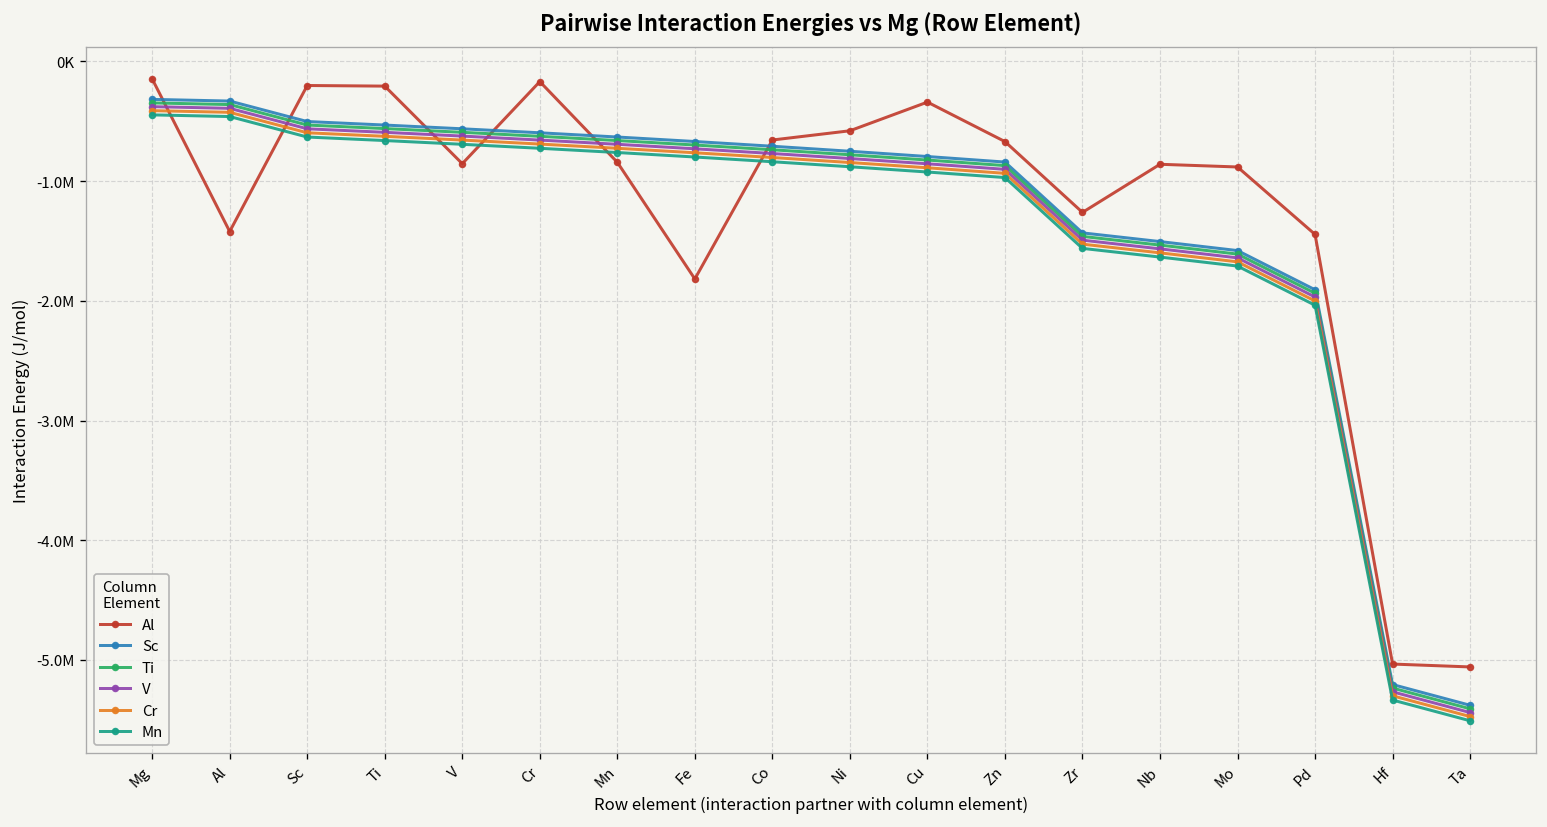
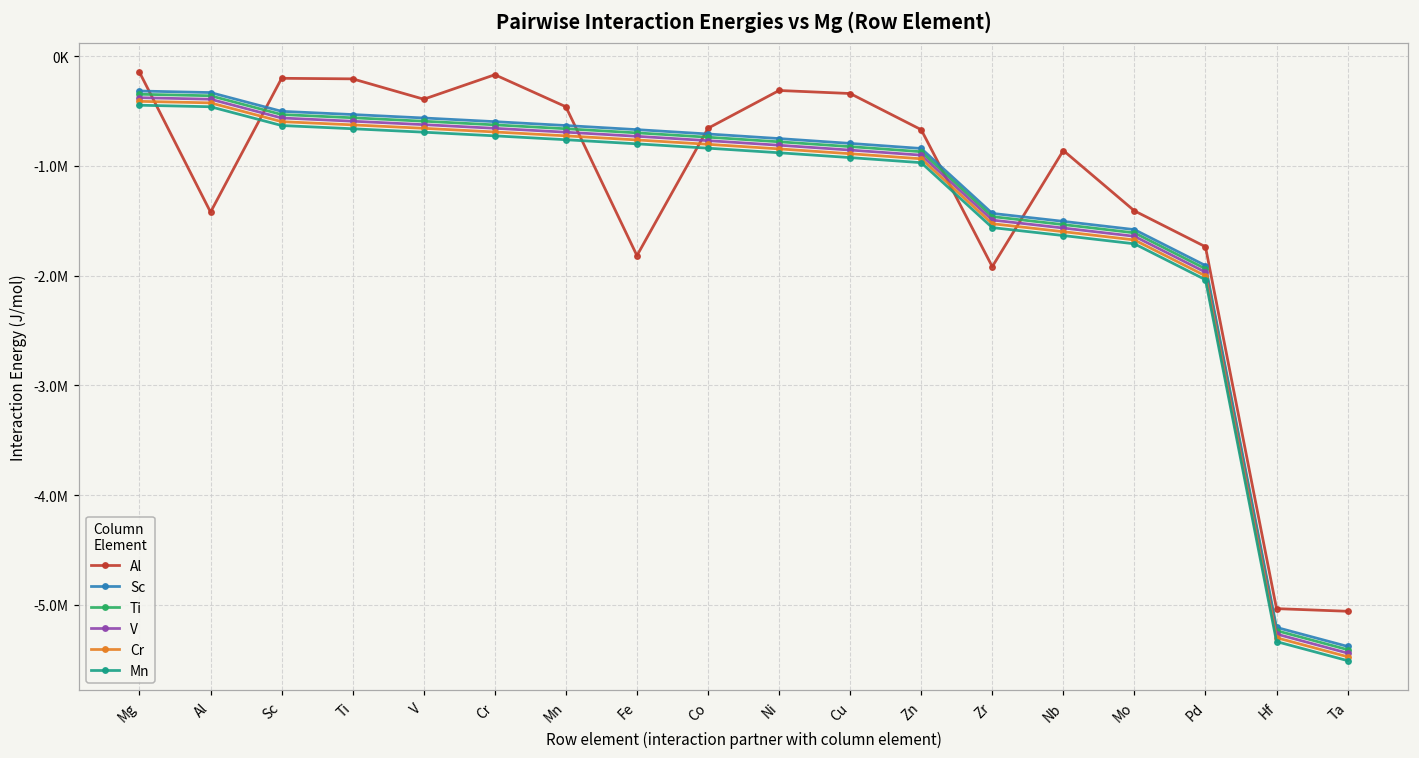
  {
    "Al": {
      "Mg": -100000,
      "Al": -1400000,
      "Sc": -200000,
      "Ti": -200000,
-     "V": -900000,
+     "V": -400000,
      "Cr": -200000,
-     "Mn": -800000,
+     "Mn": -500000,
      "Fe": -1800000,
      "Co": -700000,
-     "Ni": -600000,
+     "Ni": -300000,
      "Cu": -300000,
      "Zn": -700000,
-     "Zr": -1300000,
+     "Zr": -1900000,
      "Nb": -900000,
-     "Mo": -900000,
-     "Pd": -1400000,
+     "Mo": -1400000,
+     "Pd": -1700000,
      "Hf": -5000000,
      "Ta": -5100000
    },
    "Sc": {
      "Mg": -300000,
      "Al": -300000,
      "Sc": -500000,
      "Ti": -500000,
      "V": -600000,
      "Cr": -600000,
      "Mn": -600000,
      "Fe": -700000,
      "Co": -700000,
      "Ni": -700000,
      "Cu": -800000,
      "Zn": -800000,
      "Zr": -1400000,
      "Nb": -1500000,
      "Mo": -1600000,
      "Pd": -1900000,
      "Hf": -5200000,
      "Ta": -5400000
    },
    "V": {
      "Mg": -400000,
      "Al": -400000,
      "Sc": -600000,
      "Ti": -600000,
      "V": -600000,
      "Cr": -700000,
      "Mn": -700000,
      "Fe": -700000,
      "Co": -800000,
      "Ni": -800000,
      "Cu": -900000,
      "Zn": -900000,
      "Zr": -1500000,
      "Nb": -1600000,
      "Mo": -1600000,
      "Pd": -2000000,
      "Hf": -5300000,
      "Ta": -5400000
    },
    "Cr": {
      "Mg": -400000,
      "Al": -400000,
      "Sc": -600000,
      "Ti": -600000,
      "V": -700000,
      "Cr": -700000,
      "Mn": -700000,
      "Fe": -800000,
      "Co": -800000,
      "Ni": -800000,
      "Cu": -900000,
      "Zn": -900000,
      "Zr": -1500000,
      "Nb": -1600000,
      "Mo": -1700000,
      "Pd": -2000000,
      "Hf": -5300000,
      "Ta": -5500000
    }
  }
